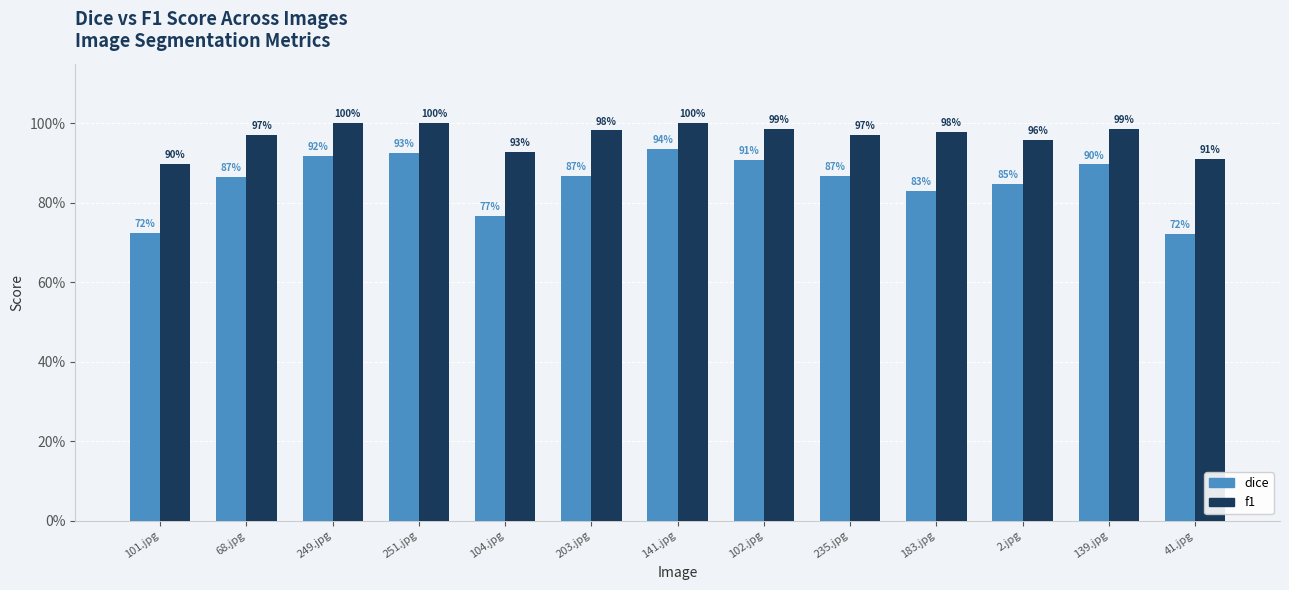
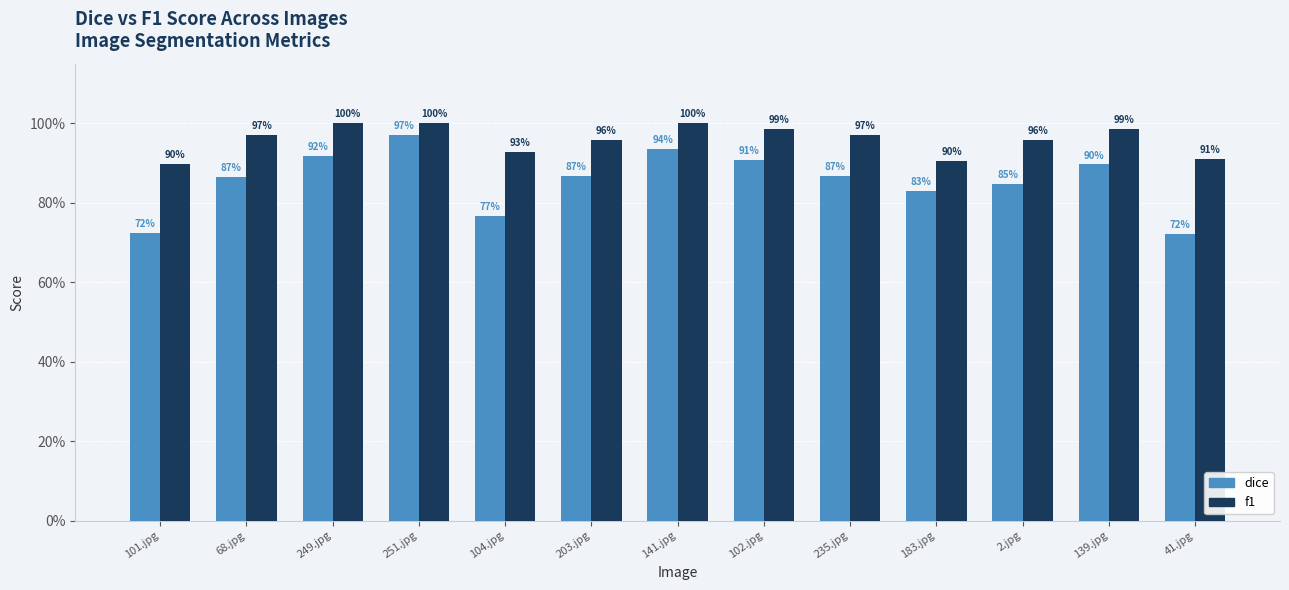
  {
    "dice": {
      "101.jpg": "72%",
      "68.jpg": "87%",
      "249.jpg": "92%",
-     "251.jpg": "93%",
+     "251.jpg": "97%",
      "104.jpg": "77%",
      "203.jpg": "87%",
      "141.jpg": "94%",
      "102.jpg": "91%",
      "235.jpg": "87%",
      "183.jpg": "83%",
      "2.jpg": "85%",
      "139.jpg": "90%",
      "41.jpg": "72%"
    },
    "f1": {
      "101.jpg": "90%",
      "68.jpg": "97%",
      "249.jpg": "100%",
      "251.jpg": "100%",
      "104.jpg": "93%",
-     "203.jpg": "98%",
+     "203.jpg": "96%",
      "141.jpg": "100%",
      "102.jpg": "99%",
      "235.jpg": "97%",
-     "183.jpg": "98%",
+     "183.jpg": "90%",
      "2.jpg": "96%",
      "139.jpg": "99%",
      "41.jpg": "91%"
    }
  }
